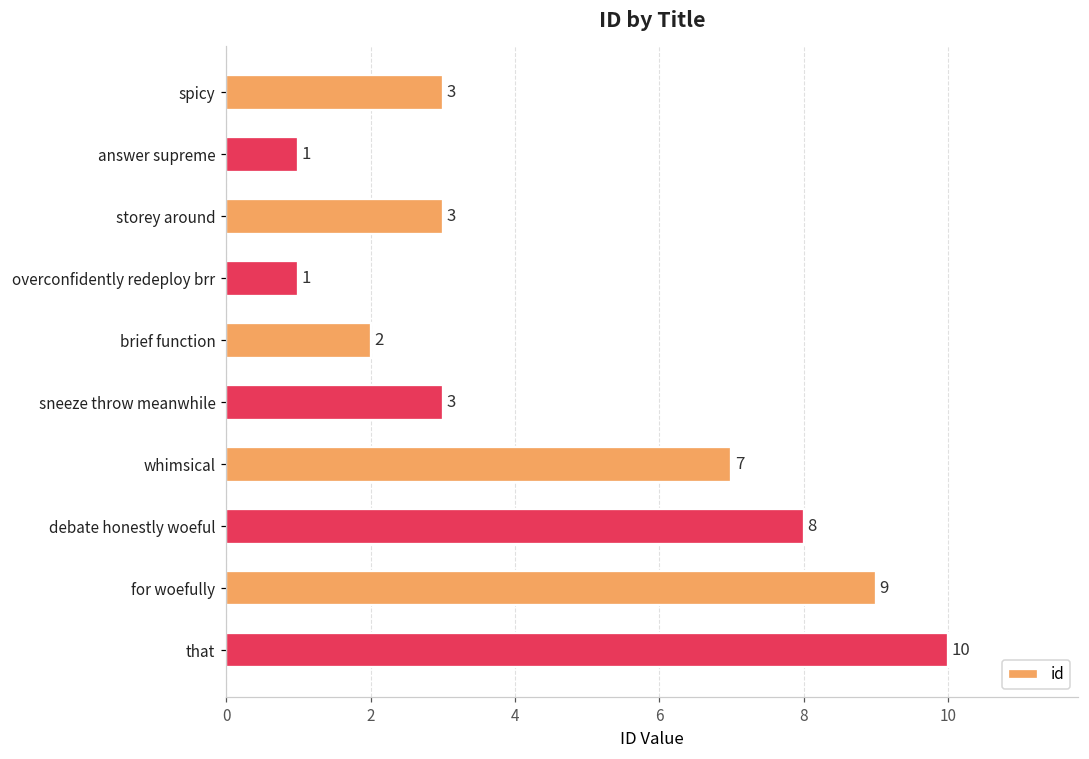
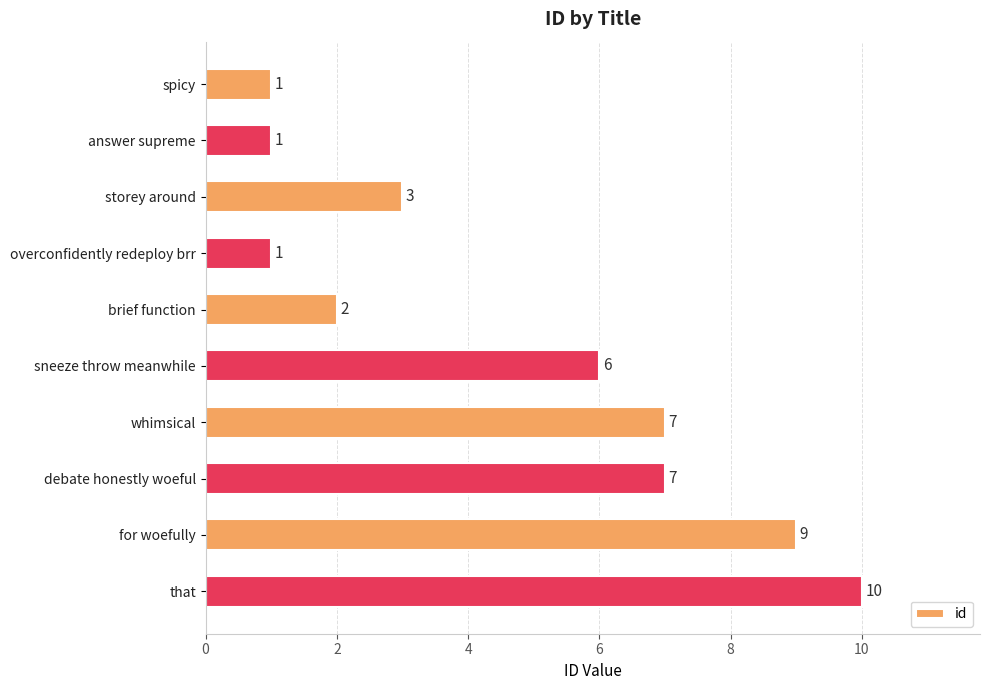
  {
-   "spicy": 3,
+   "spicy": 1,
    "answer supreme": 1,
    "storey around": 3,
    "overconfidently redeploy brr": 1,
    "brief function": 2,
-   "sneeze throw meanwhile": 3,
+   "sneeze throw meanwhile": 6,
    "whimsical": 7,
-   "debate honestly woeful": 8,
+   "debate honestly woeful": 7,
    "for woefully": 9,
    "that": 10
  }
